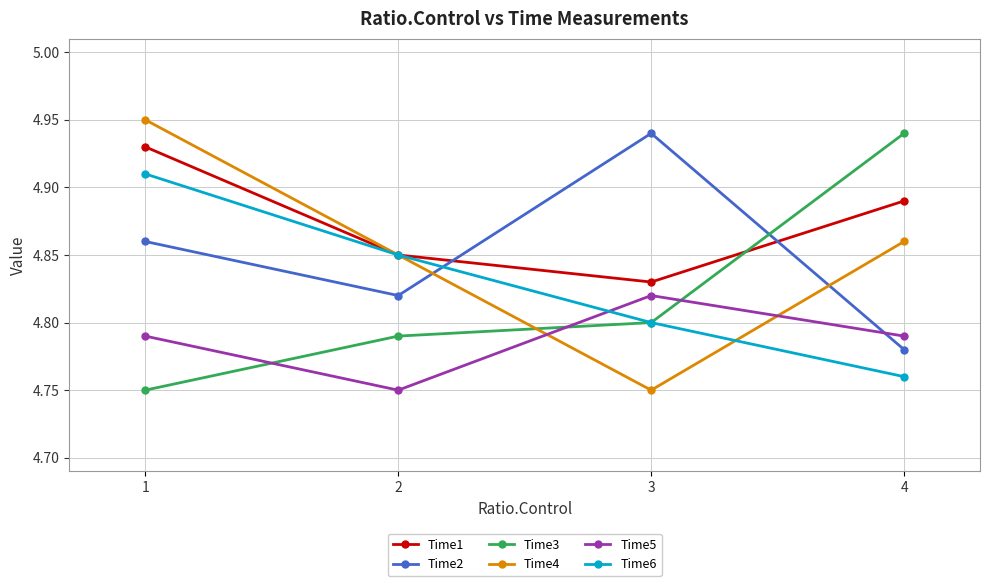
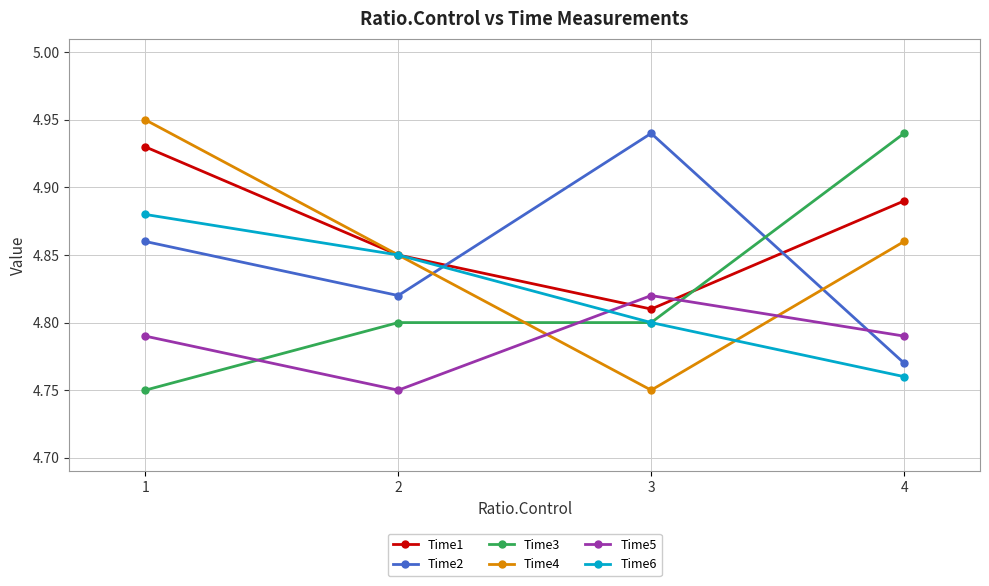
  {
    "Time1": {
      "1": 4.93,
-     "3": 4.83,
+     "3": 4.81,
      "4": 4.89
    },
    "Time2": {
      "1": 4.86,
      "2": 4.82,
      "3": 4.94,
-     "4": 4.78
+     "4": 4.77
    },
    "Time3": {
      "1": 4.75,
-     "2": 4.79,
+     "2": 4.80,
      "4": 4.94
    },
    "Time4": {
      "1": 4.95,
      "3": 4.75,
      "4": 4.86
    },
    "Time5": {
      "1": 4.79,
      "2": 4.75,
      "3": 4.82,
      "4": 4.79
    },
    "Time6": {
-     "1": 4.91,
+     "1": 4.88,
      "4": 4.76
    }
  }
